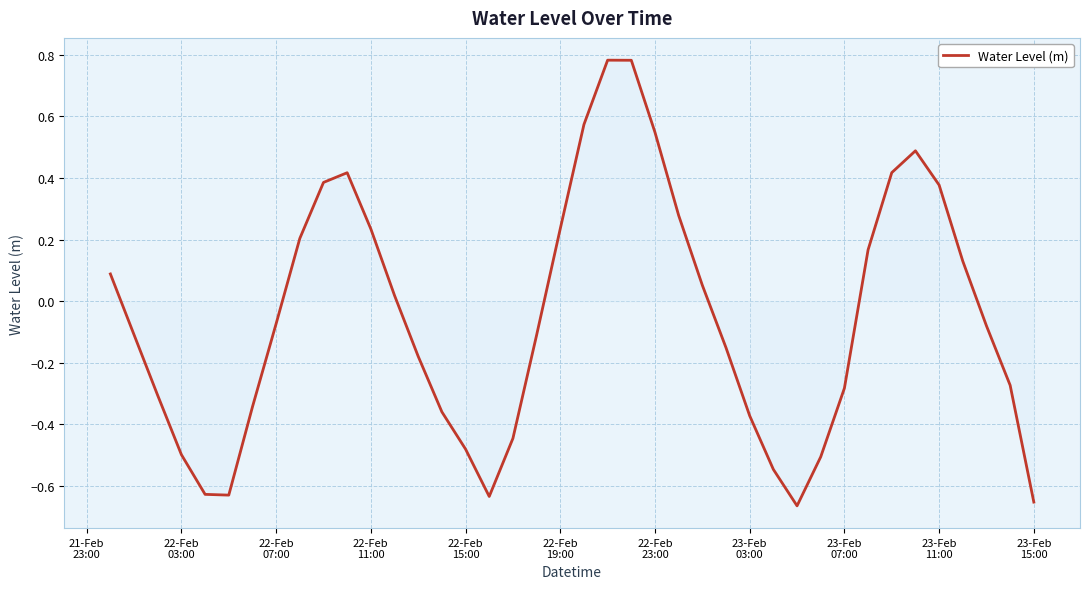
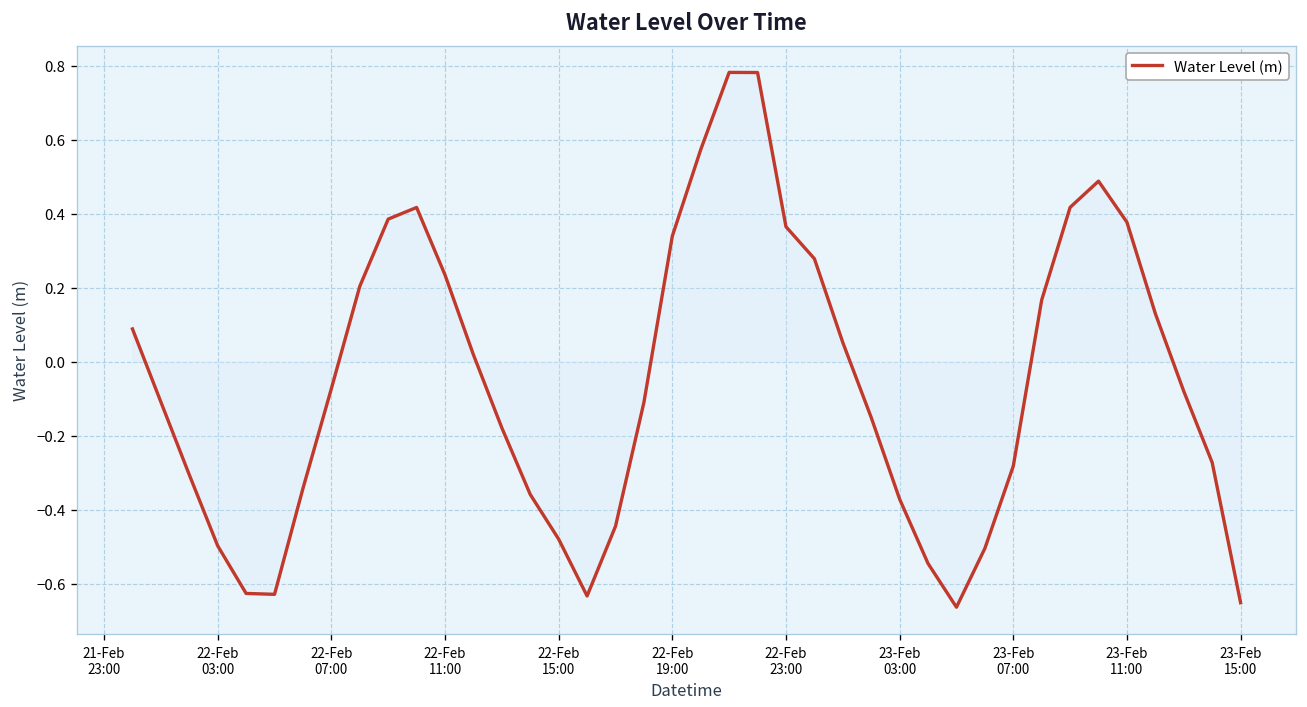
  {
    "Water Level (m)": {
      "22-Feb 03:00": -0.50,
      "22-Feb 07:00": -0.07,
      "22-Feb 15:00": -0.48,
-     "22-Feb 19:00": 0.24,
-     "22-Feb 23:00": 0.55,
+     "22-Feb 19:00": 0.34,
+     "22-Feb 23:00": 0.36,
      "23-Feb 03:00": -0.37,
      "23-Feb 07:00": -0.28,
      "23-Feb 15:00": -0.65
    }
  }
